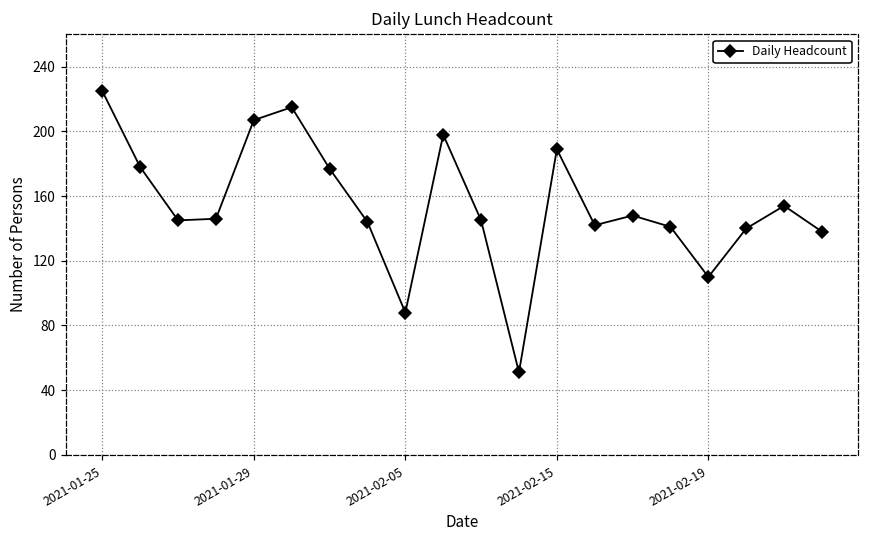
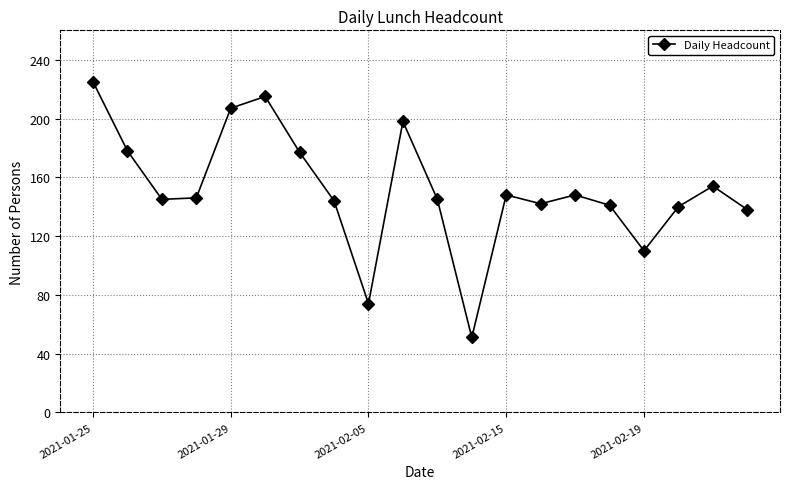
  {
    "2021-01-25": 225,
    "2021-01-29": 207,
-   "2021-02-05": 88,
-   "2021-02-15": 189,
+   "2021-02-05": 74,
+   "2021-02-15": 148,
    "2021-02-19": 110
  }
